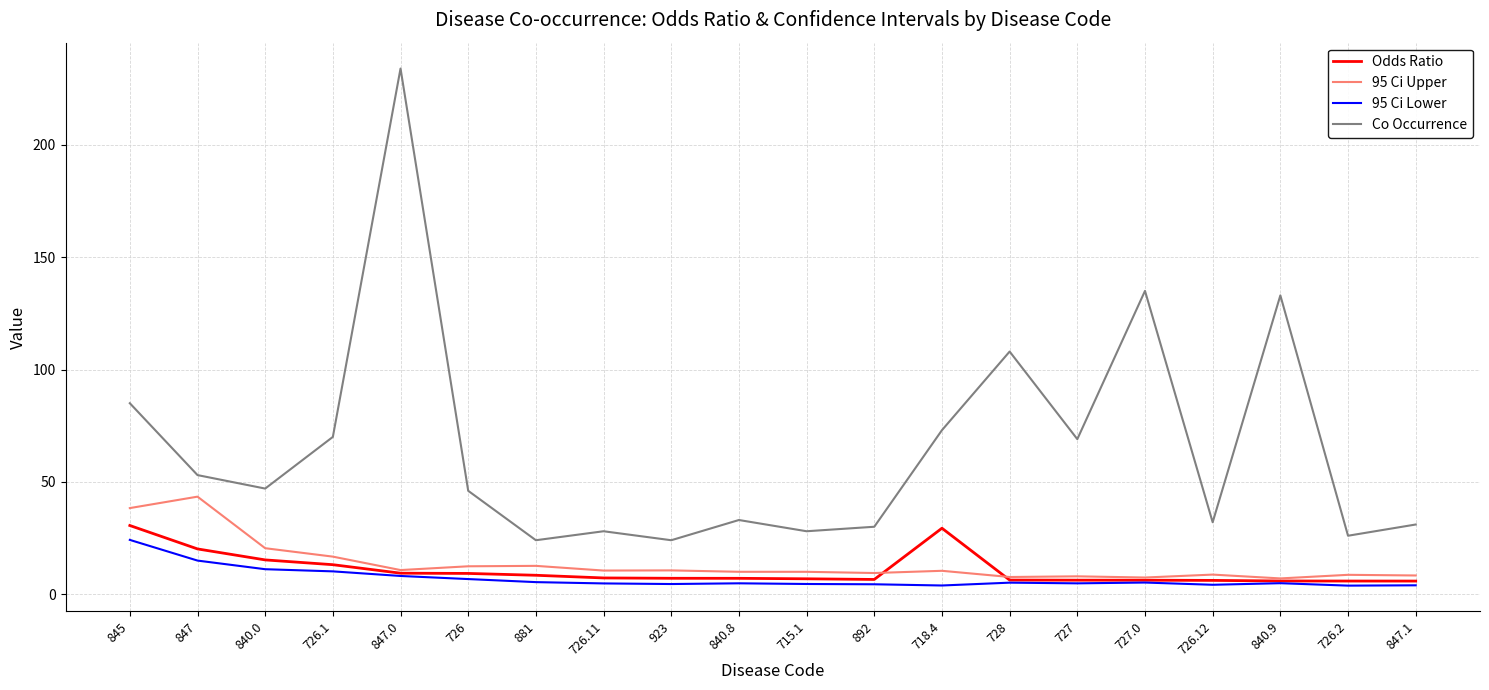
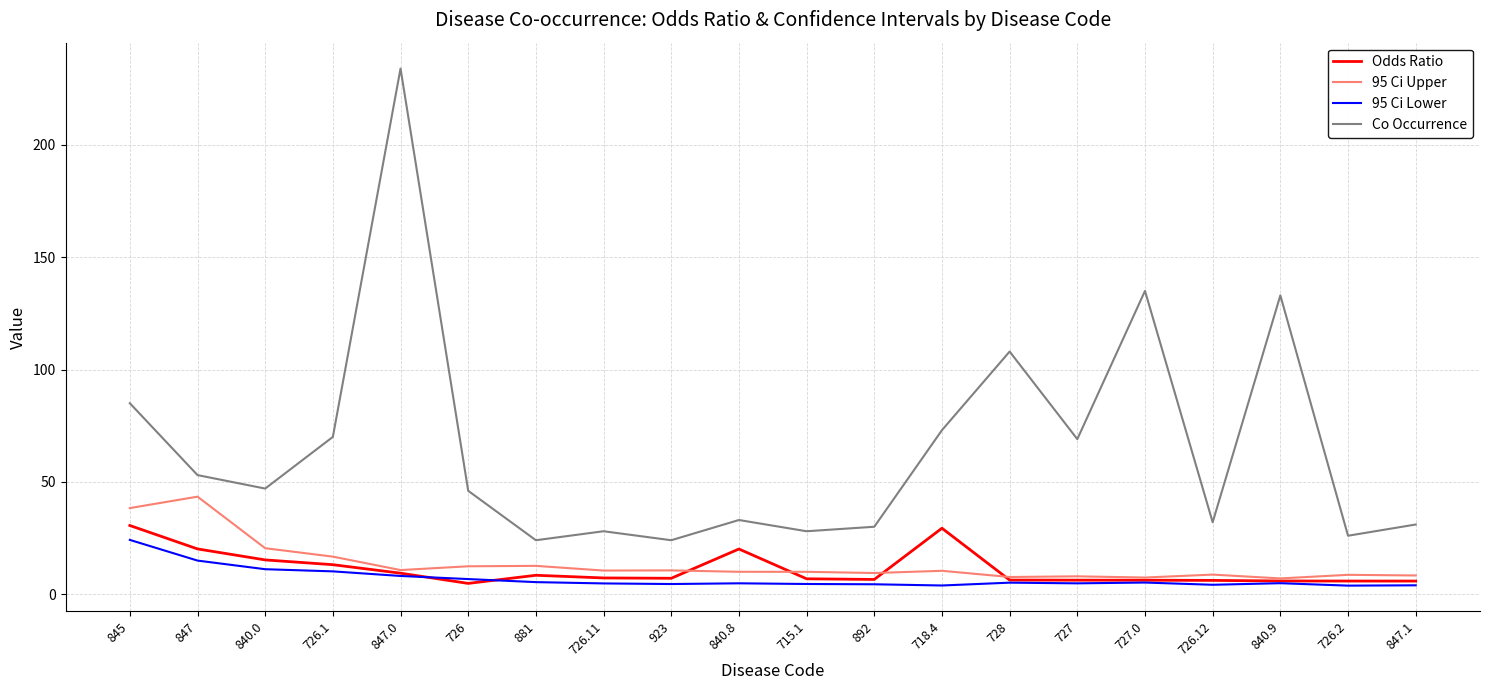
  {
    "Odds Ratio": {
      "845": 31,
      "847": 20,
      "840.0": 15,
      "726.1": 13,
      "847.0": 9,
-     "726": 9,
+     "726": 5,
      "881": 8,
      "726.11": 7,
      "923": 7,
-     "840.8": 7,
+     "840.8": 20,
      "715.1": 7,
      "892": 7,
      "718.4": 29,
      "728": 6,
      "727": 6,
      "726.12": 6,
      "726.2": 6,
      "847.1": 6
    },
    "95 Ci Upper": {
      "845": 38,
      "847": 43,
      "840.0": 20,
      "726.1": 17,
      "847.0": 11,
      "726": 12,
      "881": 13,
      "726.11": 11,
      "923": 11,
      "840.8": 10,
      "715.1": 10,
      "892": 9,
      "718.4": 10,
      "728": 8,
      "727": 8,
      "727.0": 7,
      "726.12": 9,
      "840.9": 7,
      "726.2": 9,
      "847.1": 8
    },
    "95 Ci Lower": {
      "845": 24,
      "847": 15,
      "840.0": 11,
      "726.1": 10,
      "847.0": 8,
      "726": 7,
      "881": 5,
      "726.11": 5,
      "923": 5,
      "840.8": 5,
      "715.1": 5,
      "892": 4,
      "718.4": 4,
      "728": 5,
      "727": 5,
      "726.12": 4,
      "726.2": 4,
      "847.1": 4
    },
    "Co Occurrence": {
      "845": 85,
      "847": 53,
      "840.0": 47,
      "726.1": 70,
      "847.0": 234,
      "726": 46,
      "881": 24,
      "726.11": 28,
      "923": 24,
      "840.8": 33,
      "715.1": 28,
      "892": 30,
      "718.4": 73,
      "728": 108,
      "727": 69,
      "727.0": 135,
      "726.12": 32,
      "840.9": 133,
      "726.2": 26,
      "847.1": 31
    }
  }
